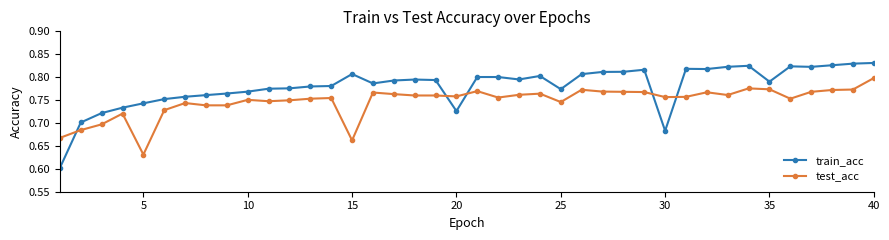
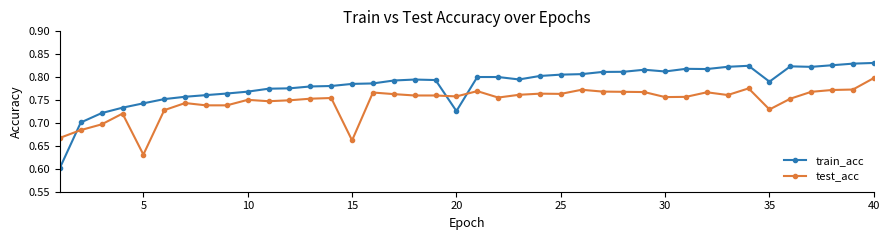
  {
    "train_acc": {
      "5": 0.74,
      "10": 0.77,
-     "15": 0.81,
+     "15": 0.79,
      "20": 0.73,
-     "25": 0.77,
-     "30": 0.68,
+     "25": 0.81,
+     "30": 0.81,
      "35": 0.79,
      "40": 0.83
    },
    "test_acc": {
      "5": 0.63,
      "10": 0.75,
      "15": 0.66,
      "20": 0.76,
-     "25": 0.75,
+     "25": 0.76,
      "30": 0.76,
-     "35": 0.77,
+     "35": 0.73,
      "40": 0.80
    }
  }
